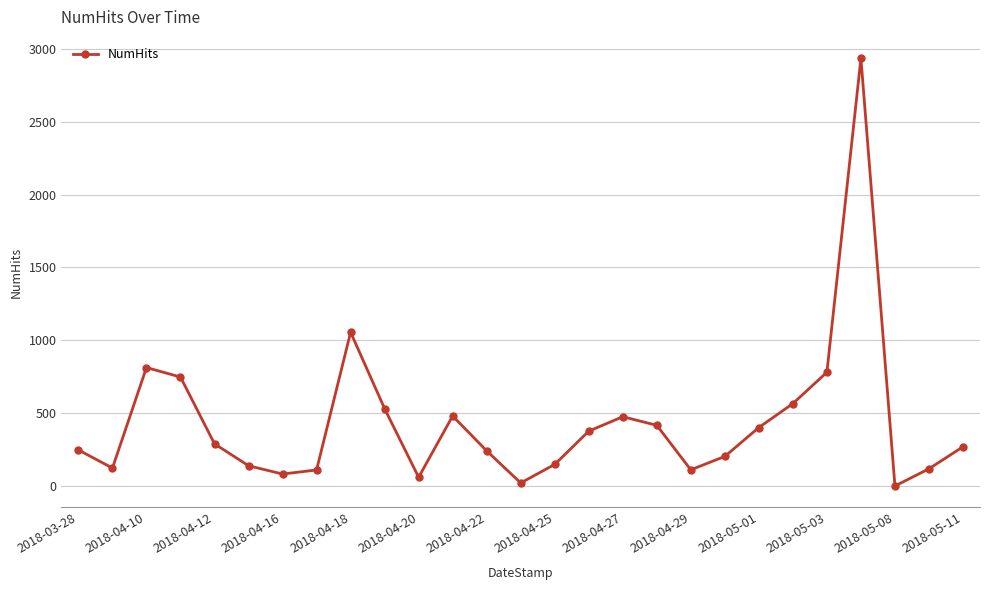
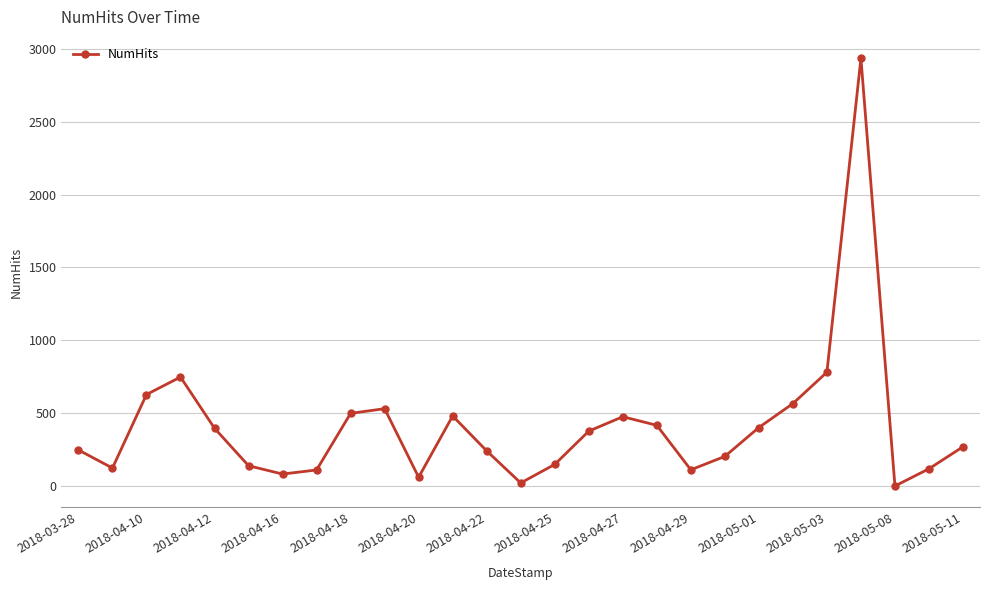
  {
    "2018-03-28": 250,
-   "2018-04-10": 810,
-   "2018-04-12": 290,
+   "2018-04-10": 630,
+   "2018-04-12": 400,
    "2018-04-16": 80,
-   "2018-04-18": 1060,
+   "2018-04-18": 500,
    "2018-04-20": 60,
    "2018-04-22": 240,
    "2018-04-25": 150,
    "2018-04-27": 480,
    "2018-04-29": 110,
    "2018-05-01": 400,
    "2018-05-03": 780,
    "2018-05-08": 0,
    "2018-05-11": 270
  }
